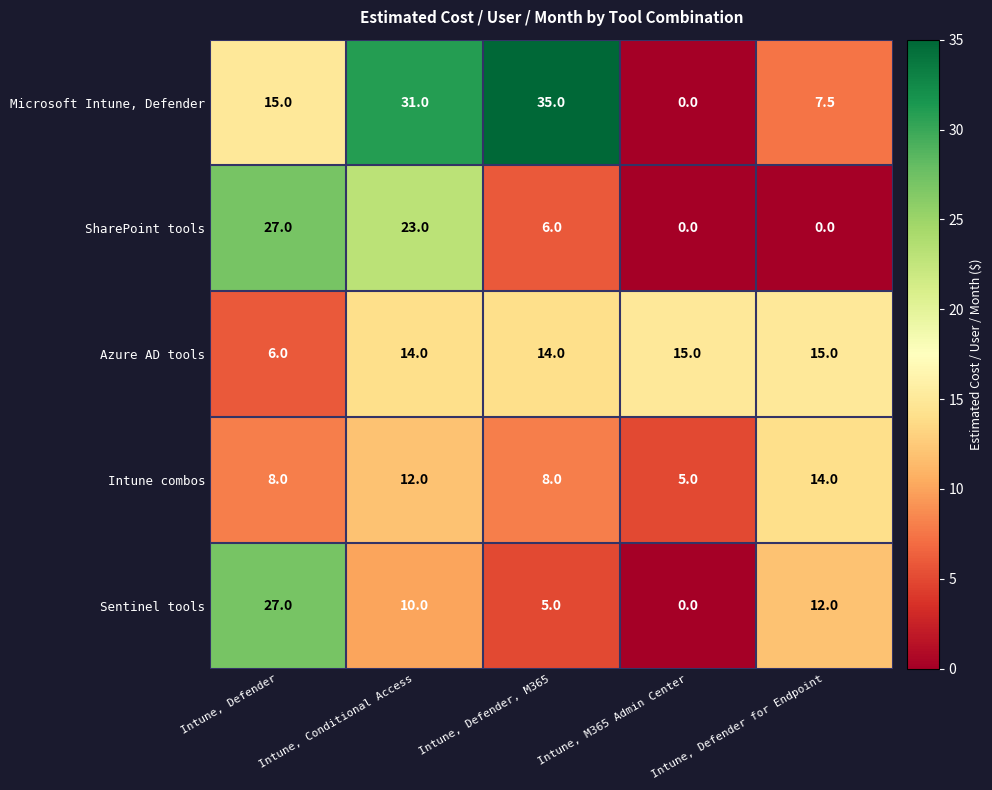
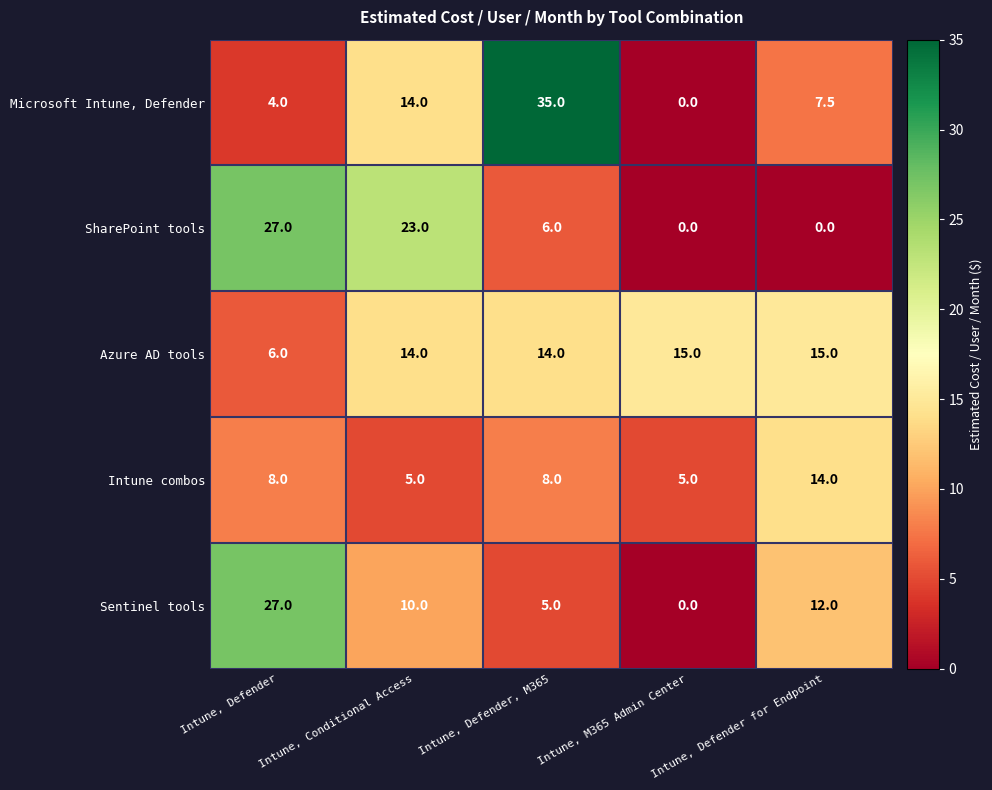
  {
    "Microsoft Intune, Defender": {
-     "Intune, Defender": 15.0,
-     "Intune, Conditional Access": 31.0,
+     "Intune, Defender": 4.0,
+     "Intune, Conditional Access": 14.0,
      "Intune, Defender, M365": 35.0,
      "Intune, M365 Admin Center": 0.0,
      "Intune, Defender for Endpoint": 7.5
    },
    "SharePoint tools": {
      "Intune, Defender": 27.0,
      "Intune, Conditional Access": 23.0,
      "Intune, Defender, M365": 6.0,
      "Intune, M365 Admin Center": 0.0,
      "Intune, Defender for Endpoint": 0.0
    },
    "Azure AD tools": {
      "Intune, Defender": 6.0,
      "Intune, Conditional Access": 14.0,
      "Intune, Defender, M365": 14.0,
      "Intune, M365 Admin Center": 15.0,
      "Intune, Defender for Endpoint": 15.0
    },
    "Intune combos": {
      "Intune, Defender": 8.0,
-     "Intune, Conditional Access": 12.0,
+     "Intune, Conditional Access": 5.0,
      "Intune, Defender, M365": 8.0,
      "Intune, M365 Admin Center": 5.0,
      "Intune, Defender for Endpoint": 14.0
    },
    "Sentinel tools": {
      "Intune, Defender": 27.0,
      "Intune, Conditional Access": 10.0,
      "Intune, Defender, M365": 5.0,
      "Intune, M365 Admin Center": 0.0,
      "Intune, Defender for Endpoint": 12.0
    }
  }
